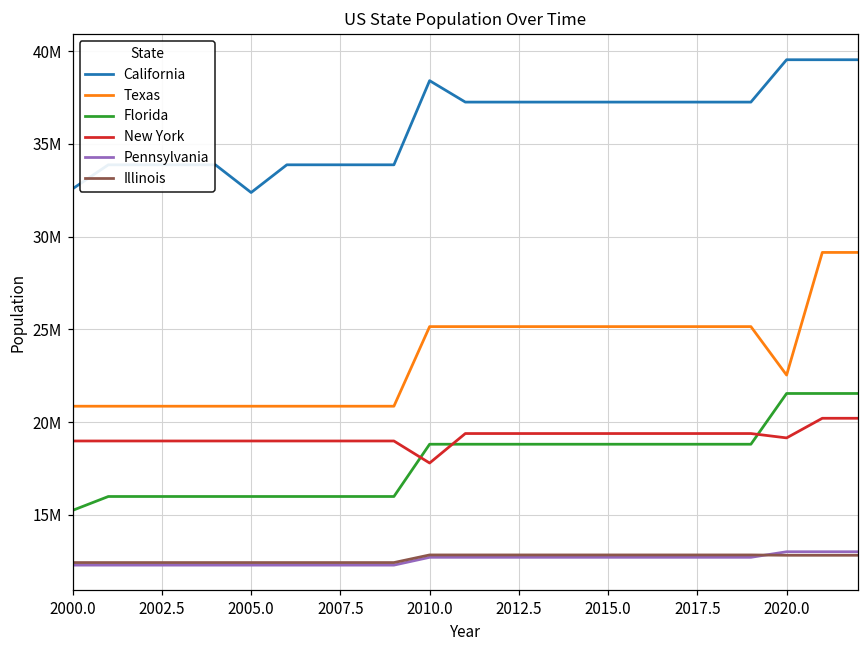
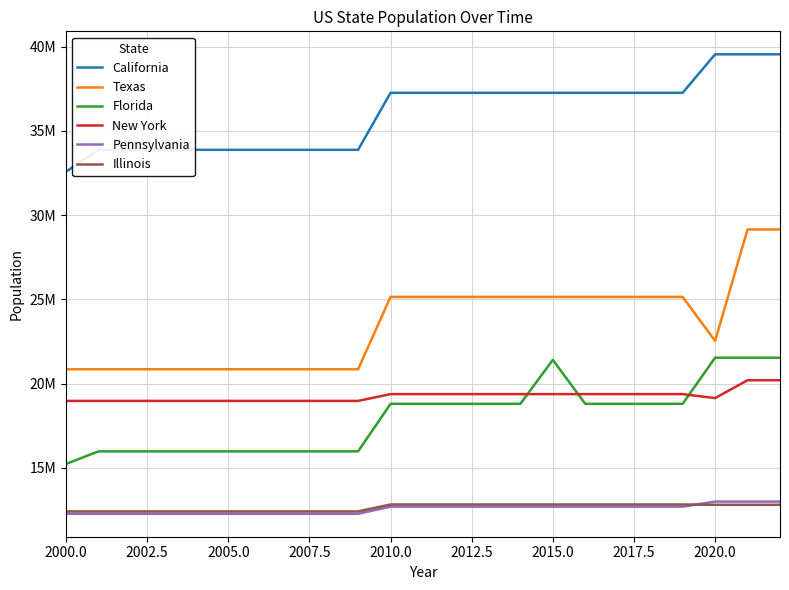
  {
    "California": {
      "2000.0": 32600000,
-     "2005.0": 32400000,
-     "2010.0": 38400000,
+     "2005.0": 33900000,
+     "2010.0": 37300000,
      "2015.0": 37300000,
      "2020.0": 39500000
    },
    "Texas": {
      "2000.0": 20900000,
      "2005.0": 20900000,
      "2010.0": 25100000,
      "2015.0": 25100000,
      "2020.0": 22500000
    },
    "Florida": {
      "2000.0": 15200000,
      "2005.0": 16000000,
      "2010.0": 18800000,
-     "2015.0": 18800000,
+     "2015.0": 21400000,
      "2020.0": 21500000
    },
    "New York": {
      "2000.0": 19000000,
      "2005.0": 19000000,
-     "2010.0": 17800000,
+     "2010.0": 19400000,
      "2015.0": 19400000,
      "2020.0": 19100000
    },
    "Pennsylvania": {
      "2020.0": 13000000
    },
    "Illinois": {
      "2020.0": 12800000
    }
  }
